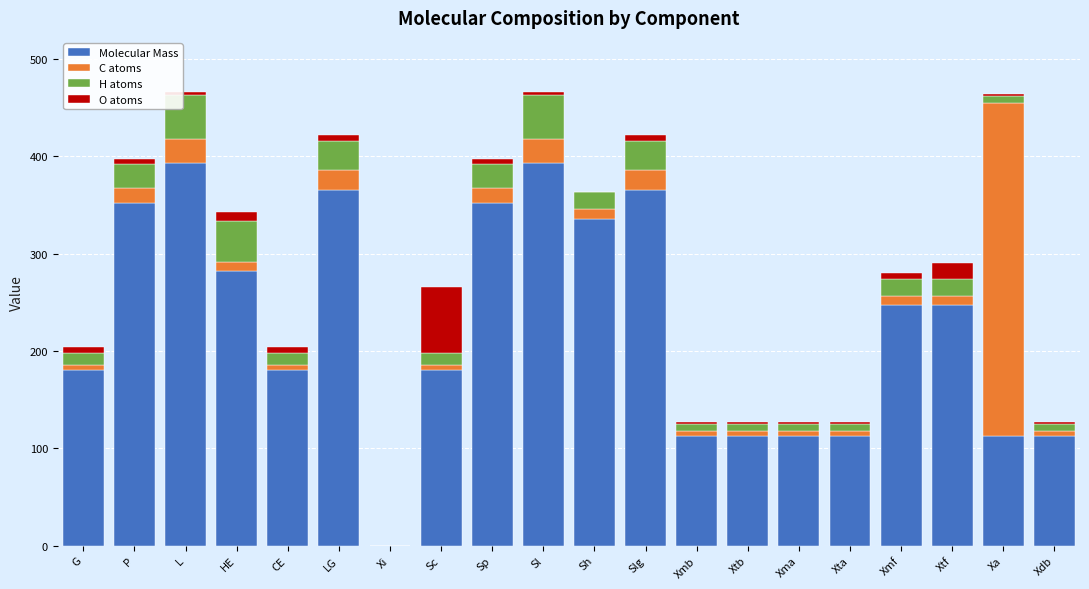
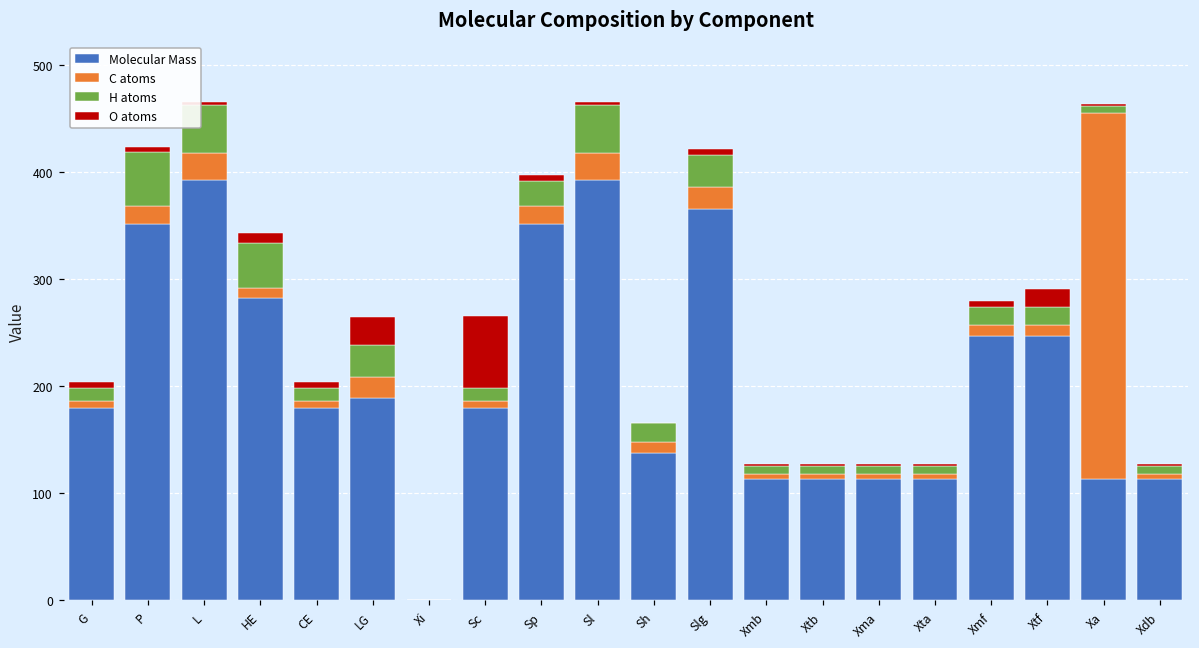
  {
    "Molecular Mass": {
      "G": 180,
      "P": 350,
      "L": 390,
      "HE": 280,
      "CE": 180,
-     "LG": 370,
+     "LG": 190,
      "Xi": 0,
      "Sc": 180,
      "Sp": 350,
      "Sl": 390,
-     "Sh": 340,
+     "Sh": 140,
      "Slg": 370,
      "Xmb": 110,
      "Xtb": 110,
      "Xma": 110,
      "Xta": 110,
      "Xmf": 250,
      "Xtf": 250,
      "Xa": 110,
      "Xdb": 110
    },
    "C atoms": {
      "G": 10,
      "P": 20,
      "L": 30,
      "HE": 10,
      "CE": 10,
      "LG": 20,
      "Xi": 0,
      "Sc": 10,
      "Sp": 20,
      "Sl": 30,
      "Sh": 10,
      "Slg": 20,
      "Xmb": 10,
      "Xtb": 10,
      "Xma": 10,
      "Xta": 10,
      "Xmf": 10,
      "Xtf": 10,
      "Xa": 340,
      "Xdb": 10
    },
    "H atoms": {
      "G": 10,
-     "P": 20,
+     "P": 50,
      "L": 50,
      "HE": 40,
      "CE": 10,
      "LG": 30,
      "Xi": 0,
      "Sc": 10,
      "Sp": 20,
      "Sl": 50,
      "Sh": 20,
      "Slg": 30,
      "Xmb": 10,
      "Xtb": 10,
      "Xma": 10,
      "Xta": 10,
      "Xmf": 20,
      "Xtf": 20,
      "Xa": 10,
      "Xdb": 10
    },
    "O atoms": {
      "G": 10,
      "P": 10,
      "L": 0,
      "HE": 10,
      "CE": 10,
-     "LG": 10,
+     "LG": 30,
      "Xi": 0,
      "Sc": 70,
      "Sp": 10,
      "Sl": 0,
      "Sh": 0,
      "Slg": 10,
      "Xmf": 10,
      "Xtf": 20
    }
  }
